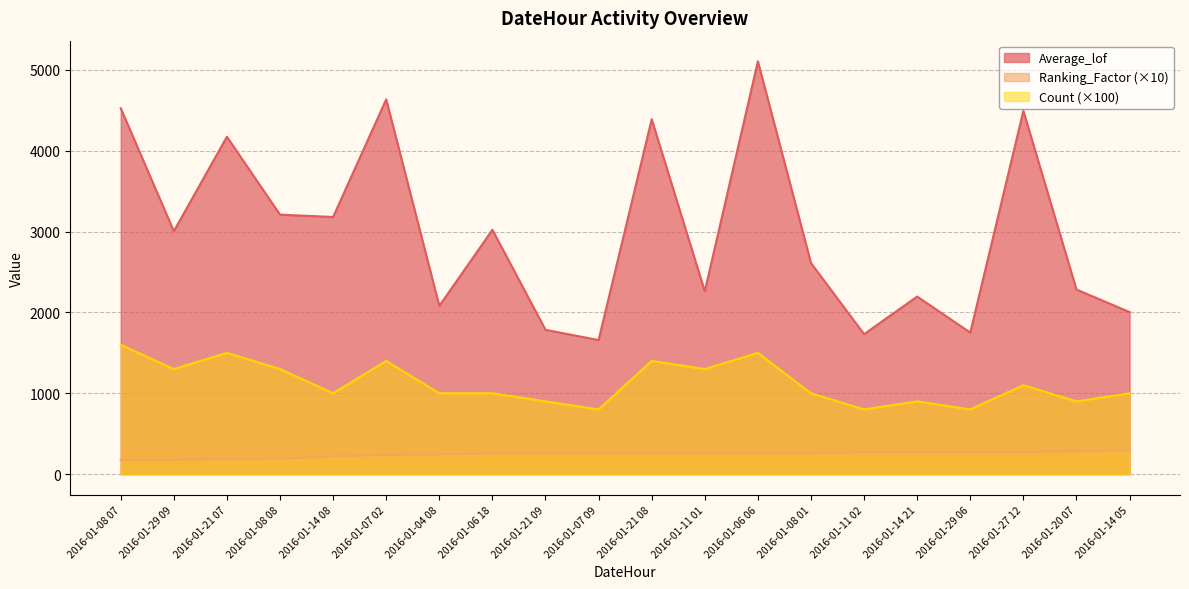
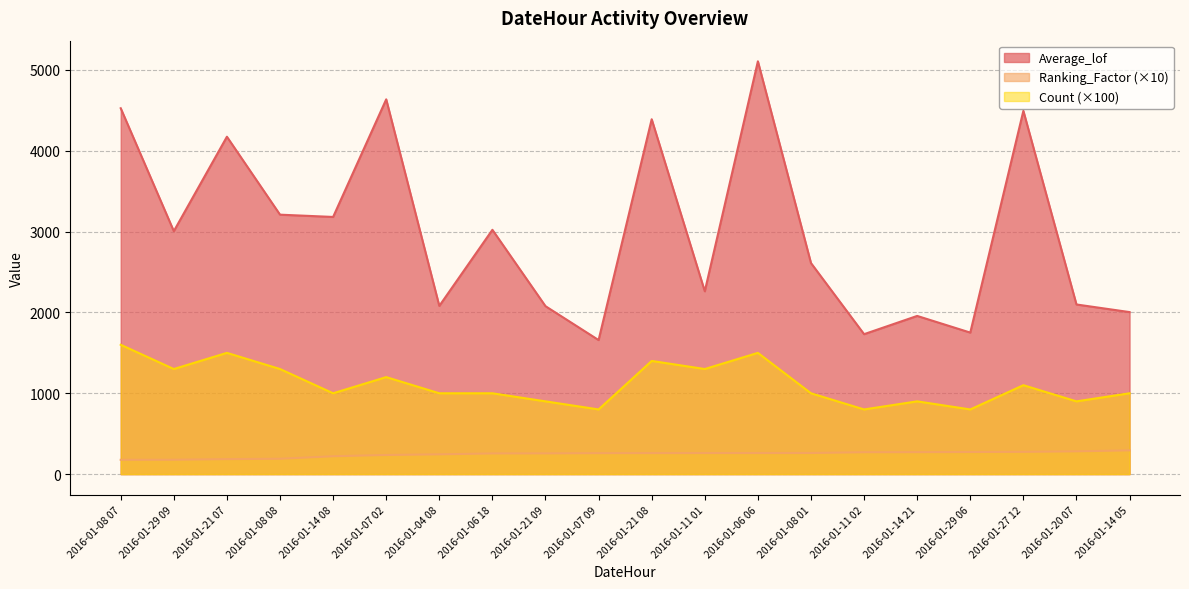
  {
    "Average_lof": {
      "2016-01-08 07": 4500,
      "2016-01-29 09": 3000,
      "2016-01-21 07": 4200,
      "2016-01-08 08": 3200,
      "2016-01-14 08": 3200,
      "2016-01-07 02": 4600,
      "2016-01-04 08": 2100,
      "2016-01-06 18": 3000,
-     "2016-01-21 09": 1800,
+     "2016-01-21 09": 2100,
      "2016-01-07 09": 1700,
      "2016-01-21 08": 4400,
      "2016-01-11 01": 2300,
      "2016-01-06 06": 5100,
      "2016-01-08 01": 2600,
      "2016-01-11 02": 1700,
-     "2016-01-14 21": 2200,
+     "2016-01-14 21": 2000,
      "2016-01-29 06": 1800,
      "2016-01-27 12": 4500,
-     "2016-01-20 07": 2300,
+     "2016-01-20 07": 2100,
      "2016-01-14 05": 2000
    },
    "Ranking_Factor (×10)": {
      "2016-01-08 07": 200,
      "2016-01-29 09": 200,
      "2016-01-21 07": 200,
      "2016-01-08 08": 200,
      "2016-01-14 08": 200,
      "2016-01-07 02": 200,
      "2016-01-04 08": 200,
      "2016-01-06 18": 300,
      "2016-01-21 09": 300,
      "2016-01-07 09": 300,
      "2016-01-21 08": 300,
      "2016-01-11 01": 300,
      "2016-01-06 06": 300,
      "2016-01-08 01": 300,
      "2016-01-11 02": 300,
      "2016-01-14 21": 300,
      "2016-01-29 06": 300,
      "2016-01-27 12": 300,
      "2016-01-20 07": 300,
      "2016-01-14 05": 300
    },
    "Count (×100)": {
      "2016-01-08 07": 1600,
      "2016-01-29 09": 1300,
      "2016-01-21 07": 1500,
      "2016-01-08 08": 1300,
      "2016-01-14 08": 1000,
-     "2016-01-07 02": 1400,
+     "2016-01-07 02": 1200,
      "2016-01-04 08": 1000,
      "2016-01-06 18": 1000,
      "2016-01-21 09": 900,
      "2016-01-07 09": 800,
      "2016-01-21 08": 1400,
      "2016-01-11 01": 1300,
      "2016-01-06 06": 1500,
      "2016-01-08 01": 1000,
      "2016-01-11 02": 800,
      "2016-01-14 21": 900,
      "2016-01-29 06": 800,
      "2016-01-27 12": 1100,
      "2016-01-20 07": 900,
      "2016-01-14 05": 1000
    }
  }
